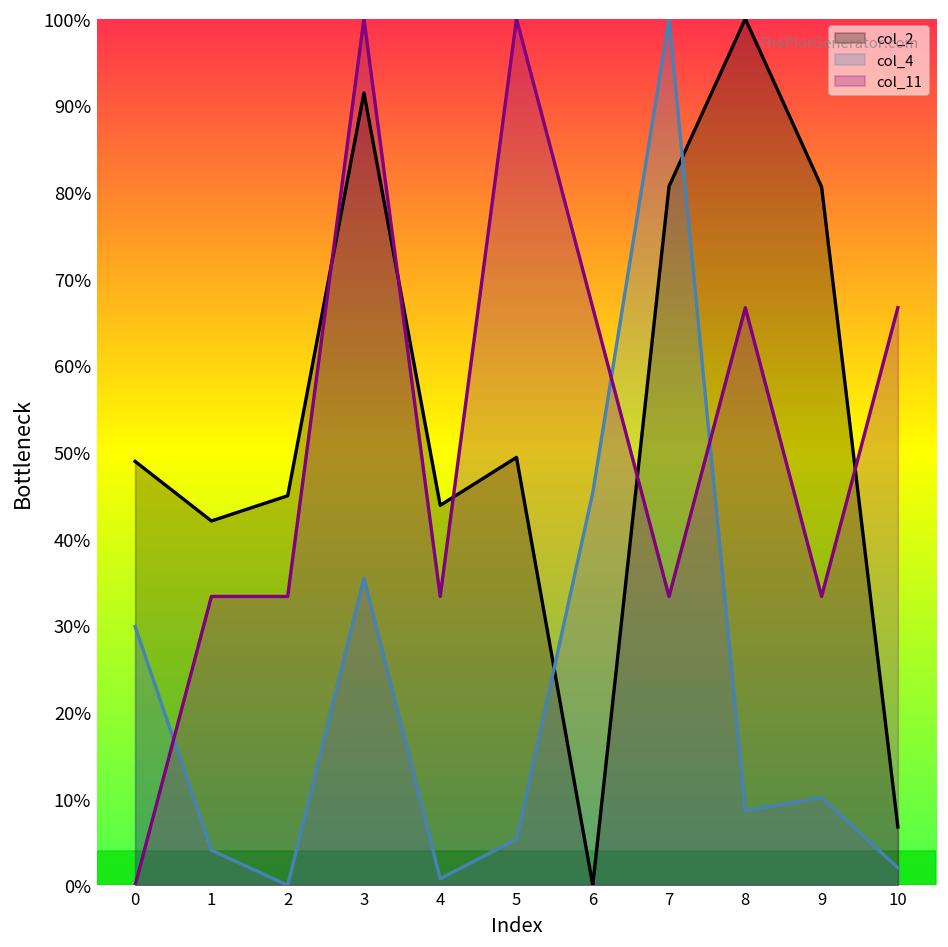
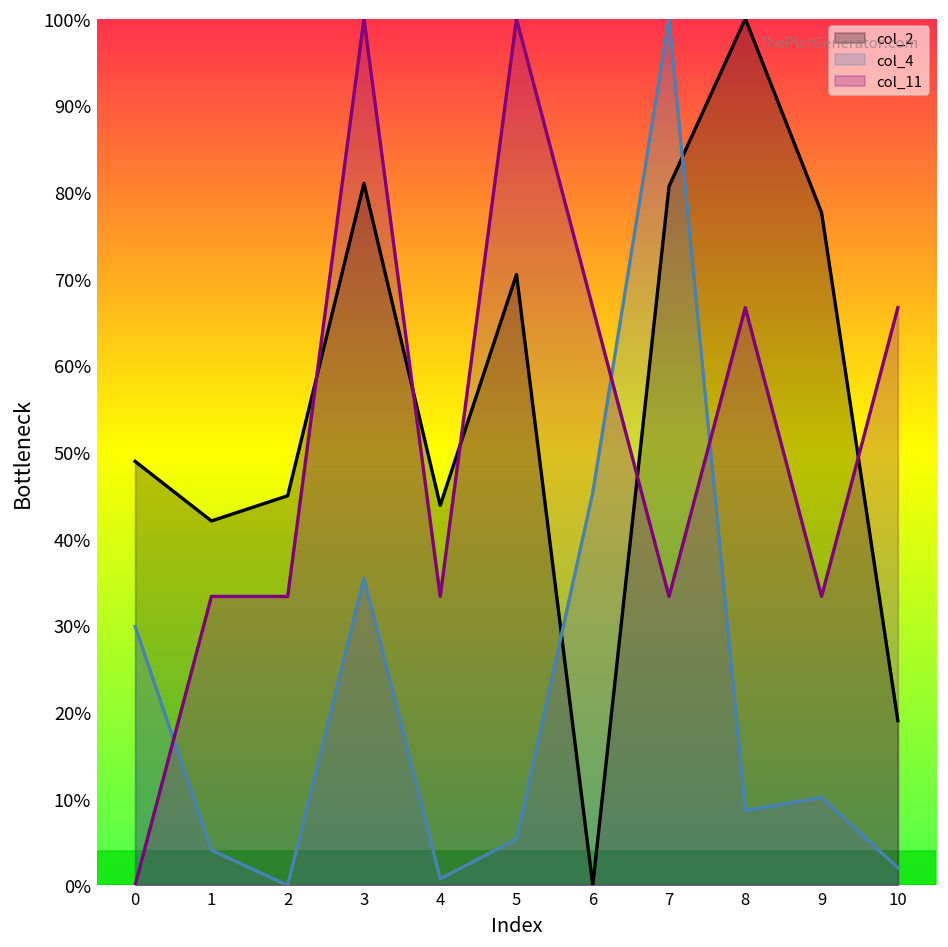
  {
    "col_2": {
      "0": "49%",
      "1": "42%",
      "2": "45%",
-     "3": "91%",
+     "3": "81%",
      "4": "44%",
-     "5": "49%",
+     "5": "70%",
      "7": "81%",
      "8": "100%",
-     "9": "81%",
-     "10": "7%"
+     "9": "78%",
+     "10": "19%"
    }
  }
